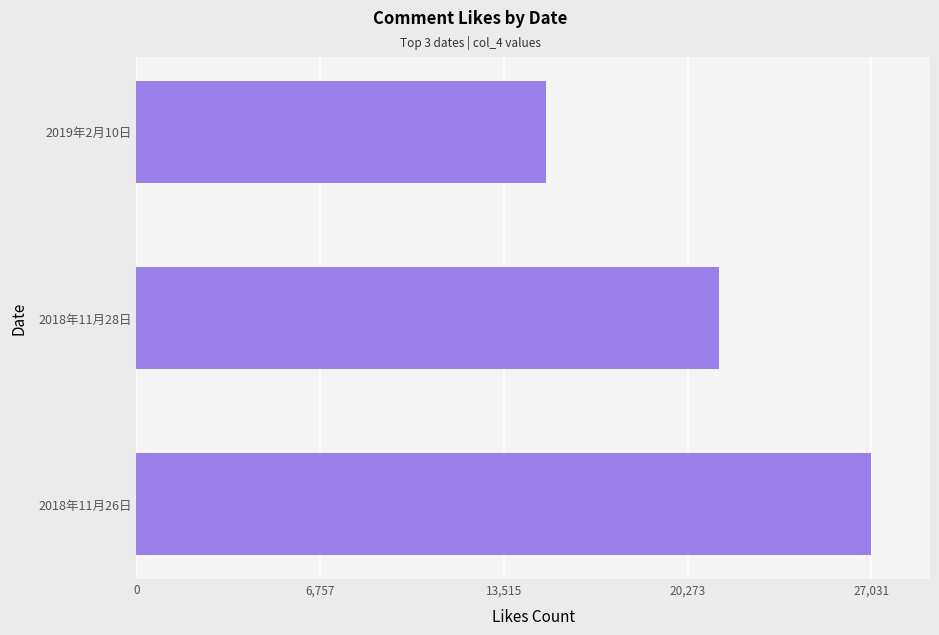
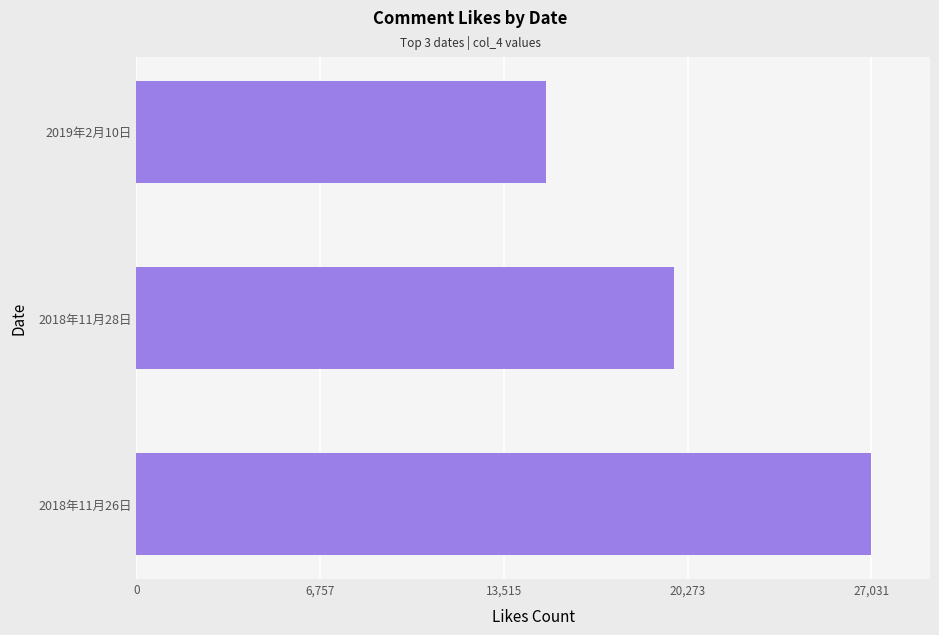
  {
    "2019年2月10日": "15,100",
-   "2018年11月28日": "21,400",
+   "2018年11月28日": "19,800",
    "2018年11月26日": "27,000"
  }
